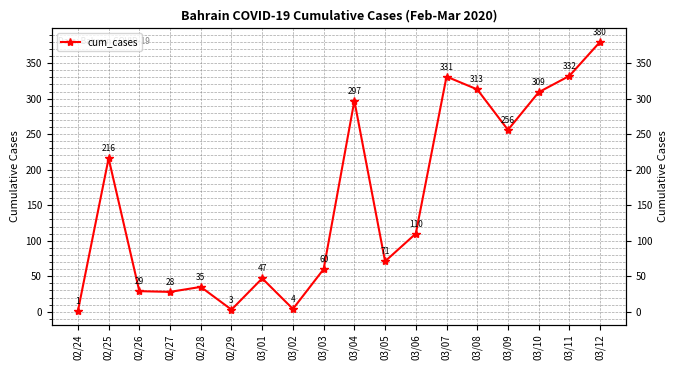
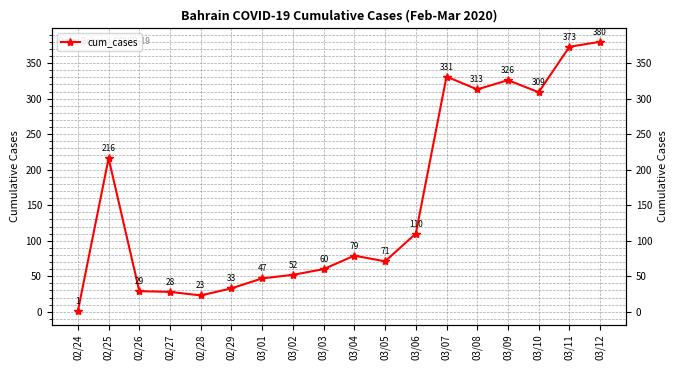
  {
    "02/24": 1,
    "02/25": 216,
    "02/26": 29,
    "02/27": 28,
-   "02/28": 35,
-   "02/29": 3,
+   "02/28": 23,
+   "02/29": 33,
    "03/01": 47,
-   "03/02": 4,
+   "03/02": 52,
    "03/03": 60,
-   "03/04": 297,
+   "03/04": 79,
    "03/05": 71,
    "03/06": 110,
    "03/07": 331,
    "03/08": 313,
-   "03/09": 256,
+   "03/09": 326,
    "03/10": 309,
-   "03/11": 332,
+   "03/11": 373,
    "03/12": 380
  }
